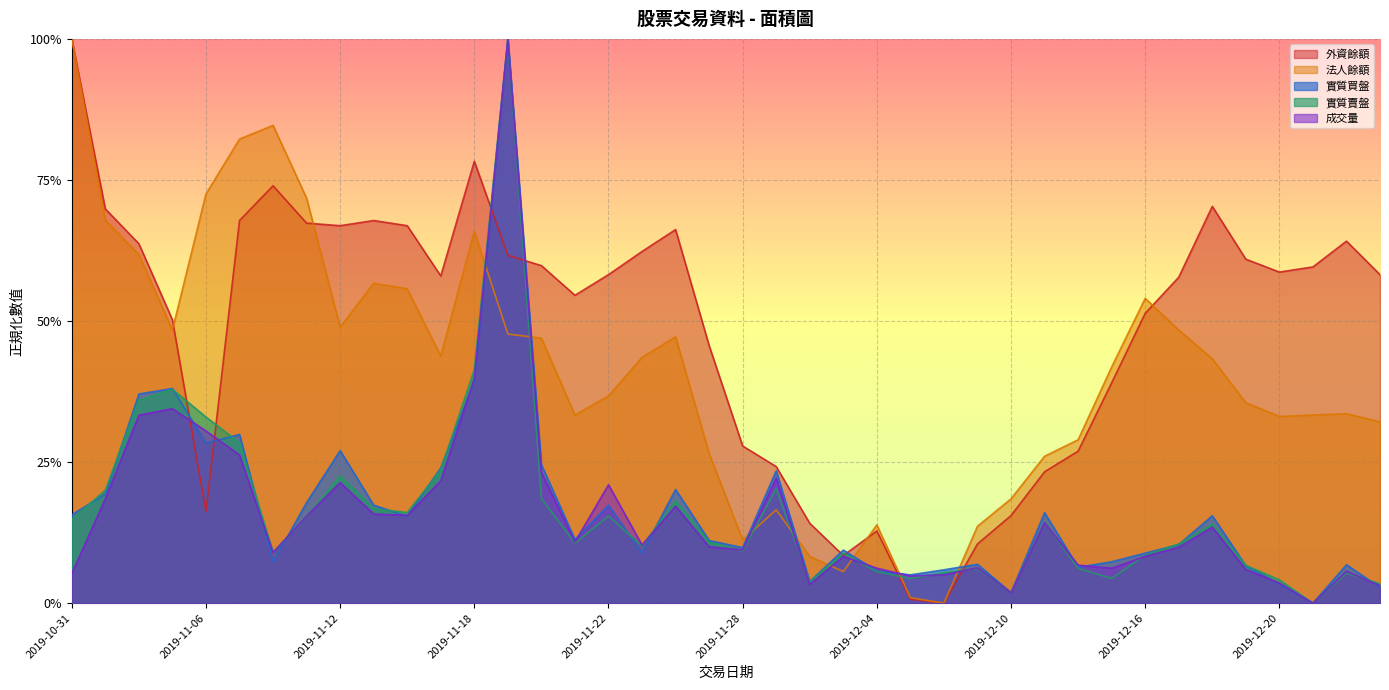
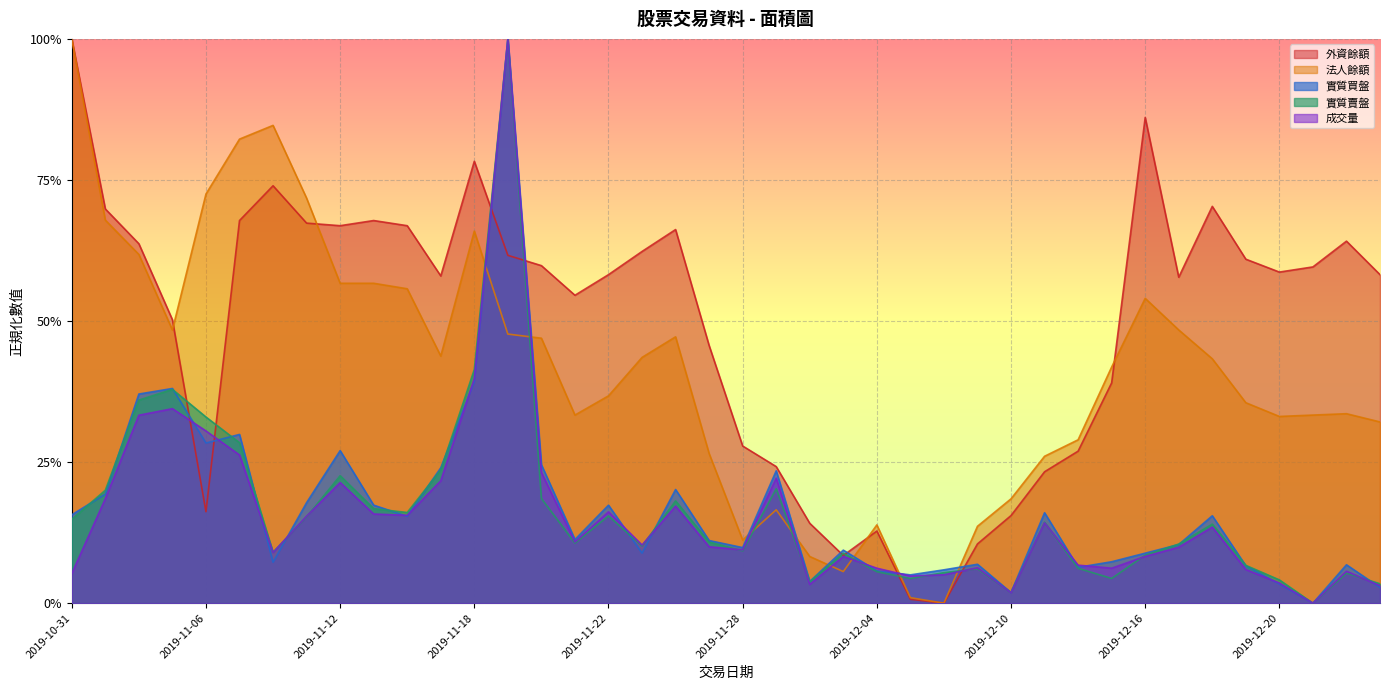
  {
    "外資餘額": {
      "2019-11-06": "16%",
      "2019-11-12": "67%",
      "2019-11-18": "78%",
      "2019-11-22": "58%",
      "2019-11-28": "28%",
      "2019-12-04": "13%",
      "2019-12-10": "16%",
-     "2019-12-16": "51%",
+     "2019-12-16": "86%",
      "2019-12-20": "59%"
    },
    "法人餘額": {
      "2019-11-06": "73%",
-     "2019-11-12": "49%",
+     "2019-11-12": "57%",
      "2019-11-18": "66%",
      "2019-11-22": "37%",
      "2019-11-28": "11%",
      "2019-12-04": "14%",
      "2019-12-10": "18%",
      "2019-12-16": "54%",
      "2019-12-20": "33%"
    },
    "實質買盤": {
      "2019-10-31": "16%",
      "2019-11-06": "28%",
      "2019-11-12": "27%",
      "2019-11-18": "39%",
      "2019-11-22": "17%"
    },
    "實質賣盤": {
      "2019-10-31": "15%",
      "2019-11-06": "33%",
      "2019-11-12": "23%",
      "2019-11-18": "41%",
      "2019-11-22": "15%",
      "2019-12-20": "4%"
    },
    "成交量": {
      "2019-10-31": "5%",
      "2019-11-06": "31%",
      "2019-11-12": "21%",
      "2019-11-18": "40%",
-     "2019-11-22": "21%",
+     "2019-11-22": "16%",
      "2019-12-04": "6%"
    }
  }
